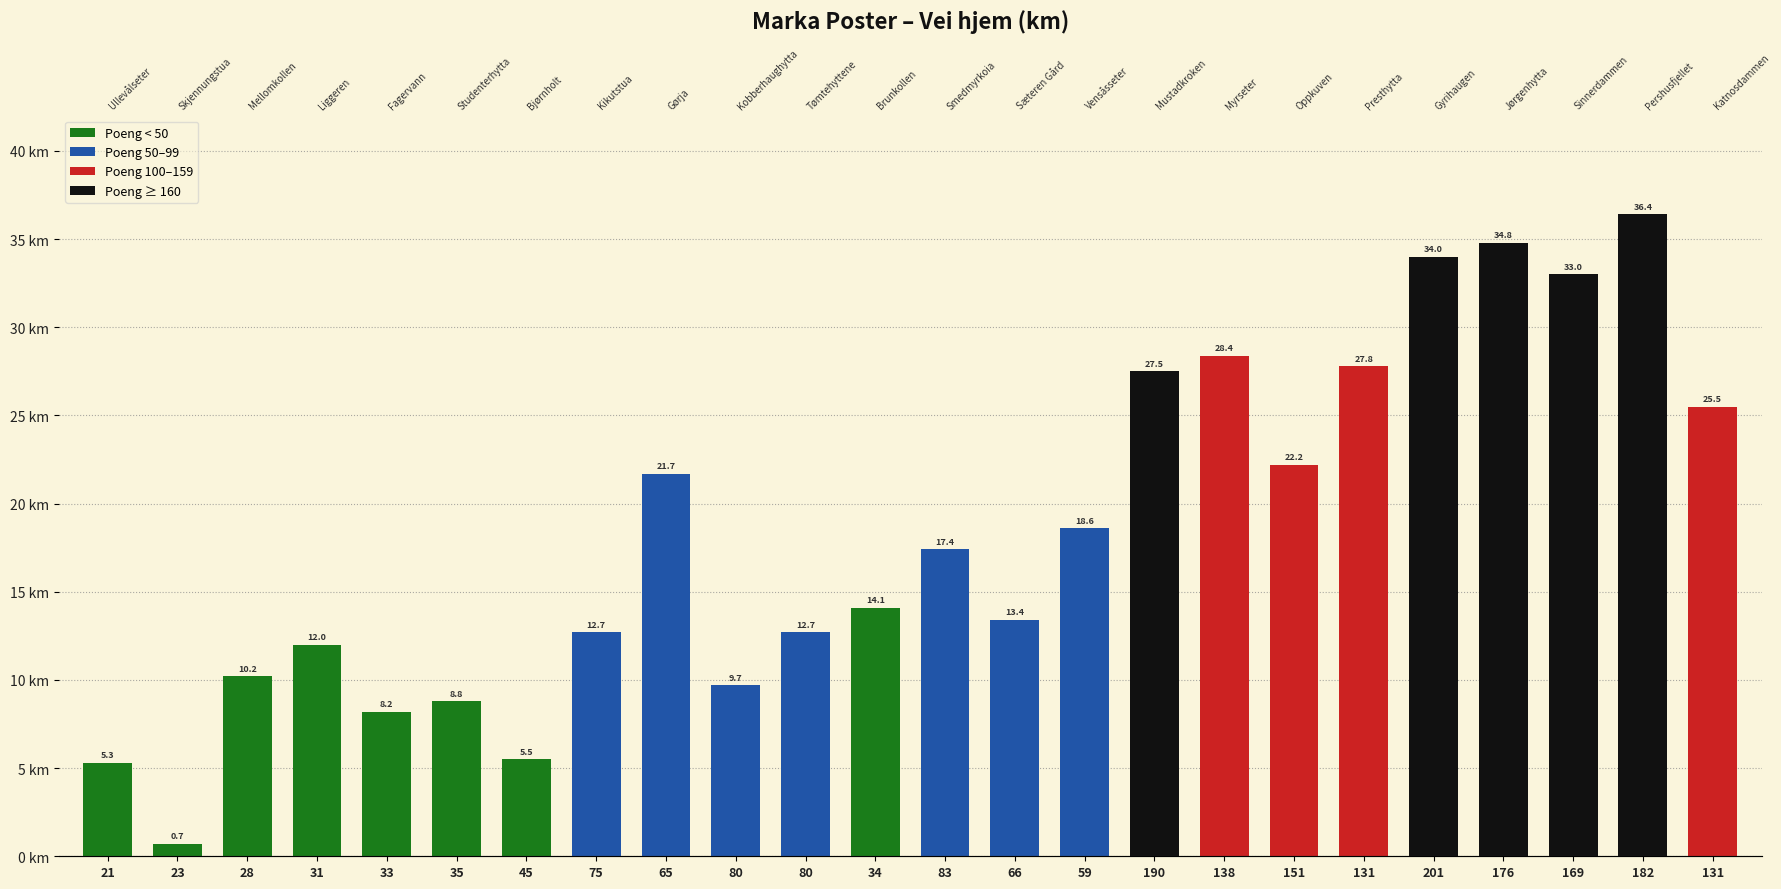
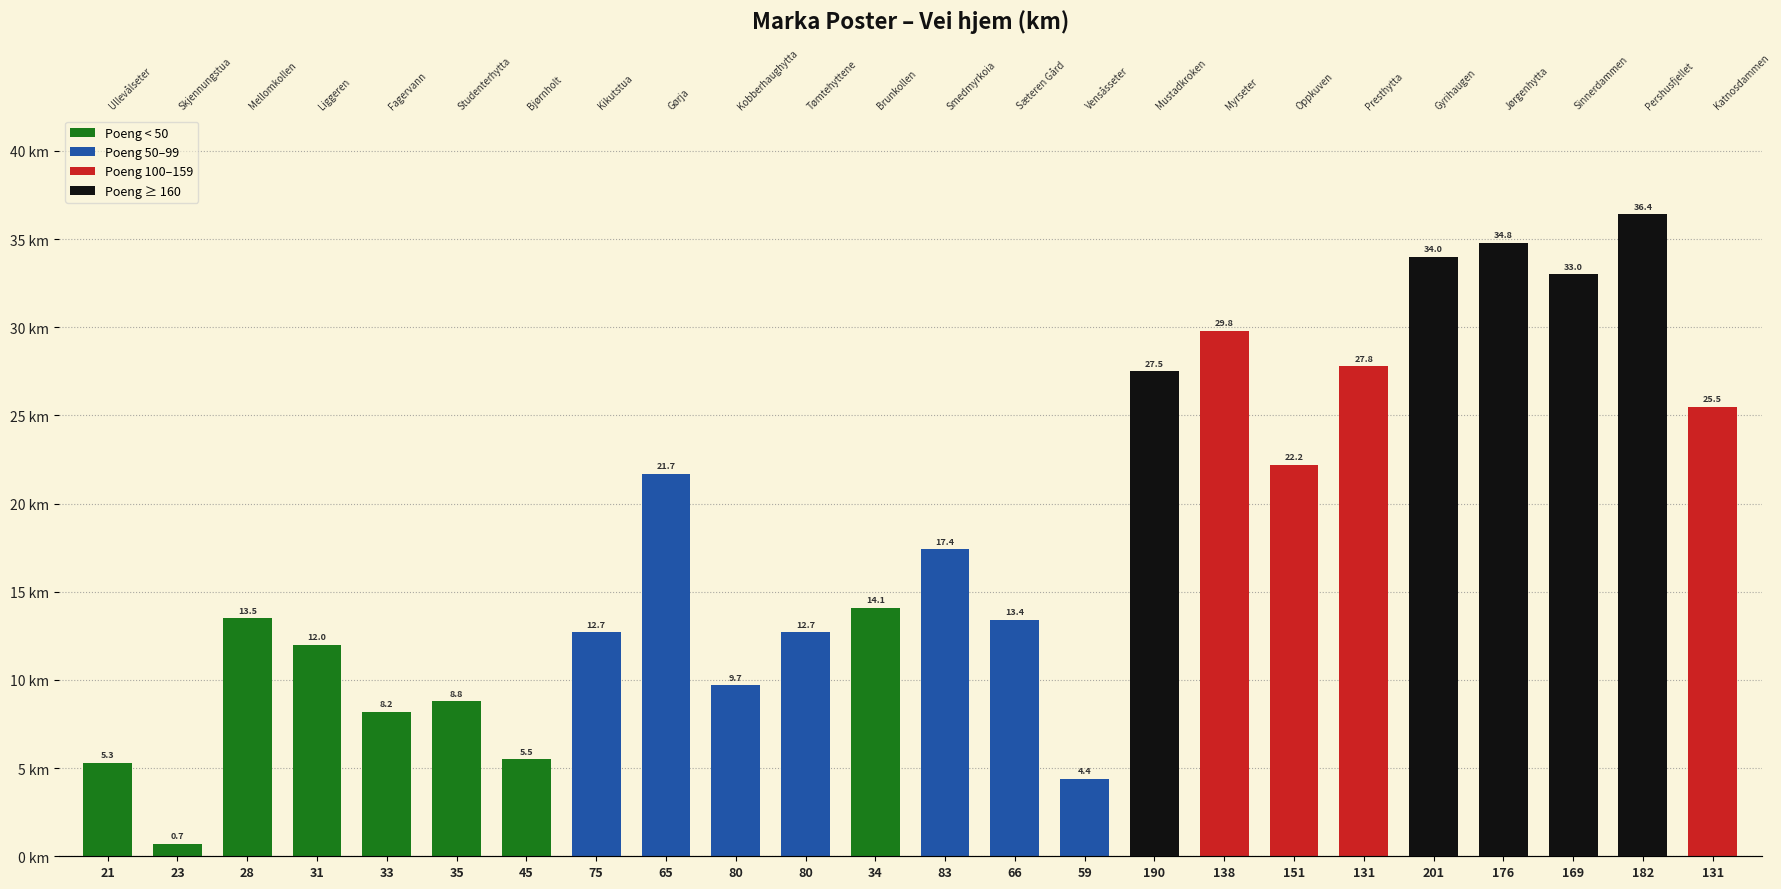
  {
    "21": 5.3,
    "23": 0.7,
-   "28": 10.2,
+   "28": 13.5,
    "31": 12.0,
    "33": 8.2,
    "35": 8.8,
    "45": 5.5,
    "75": 12.7,
    "65": 21.7,
    "34": 14.1,
    "83": 17.4,
    "66": 13.4,
-   "59": 18.6,
+   "59": 4.4,
    "190": 27.5,
-   "138": 28.4,
+   "138": 29.8,
    "151": 22.2,
    "201": 34.0,
    "176": 34.8,
    "169": 33.0,
    "182": 36.4
  }
